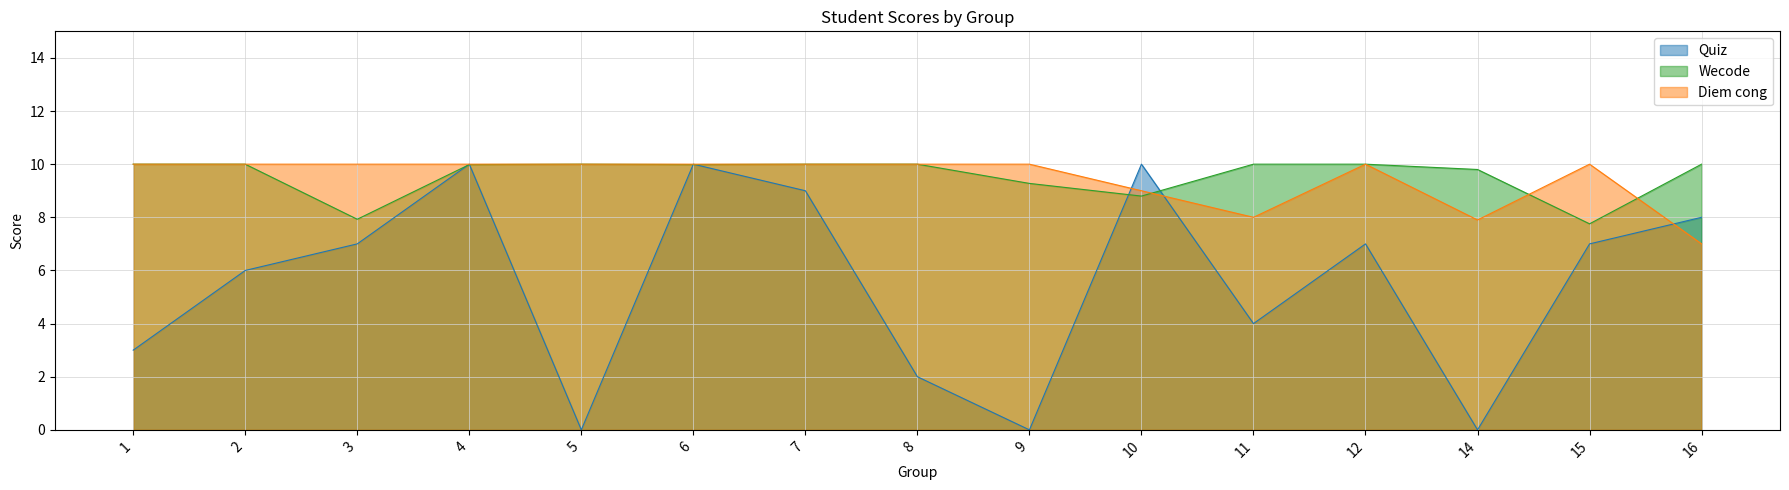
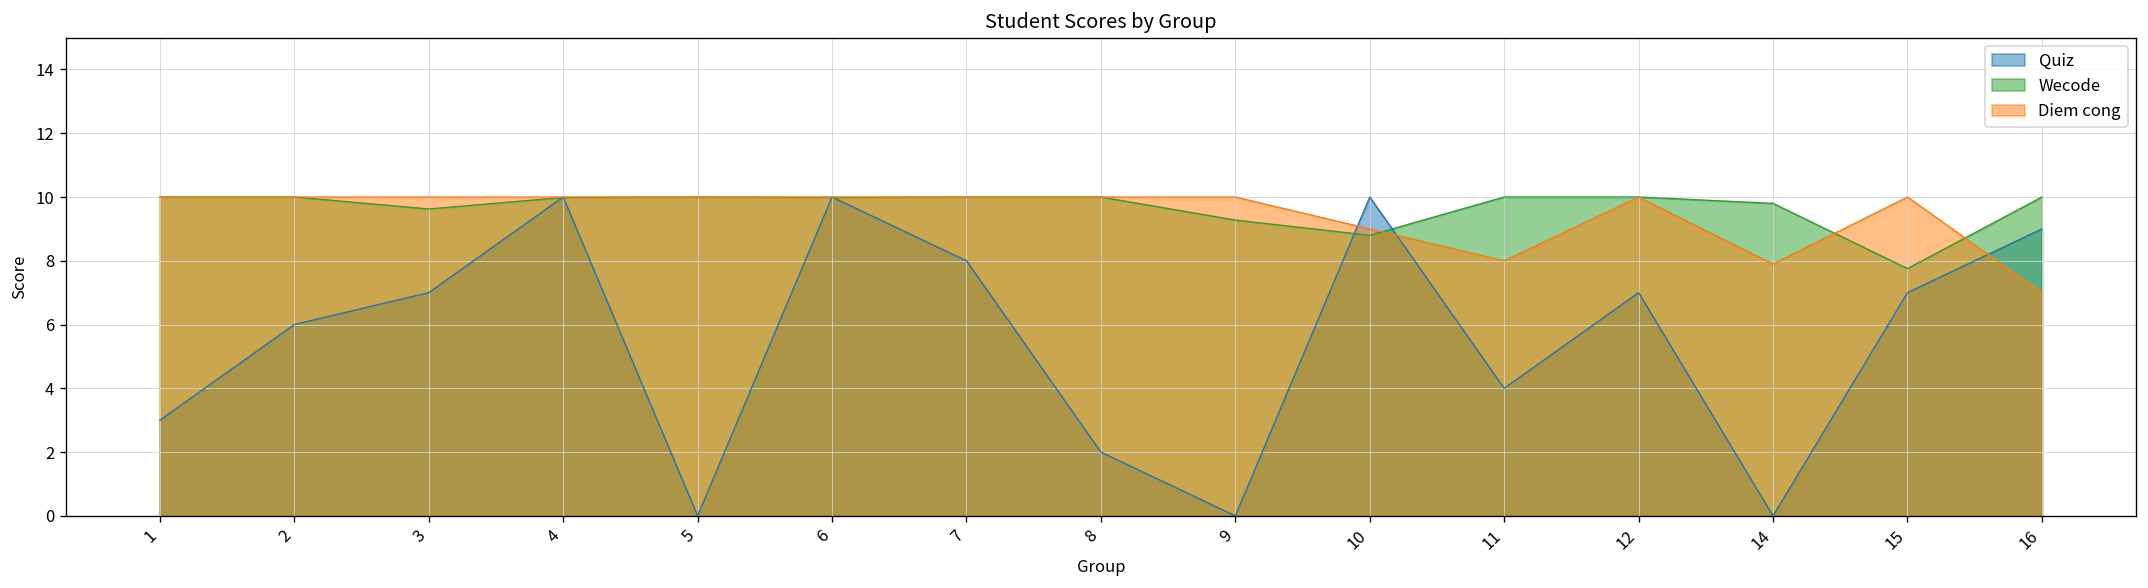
  {
    "Quiz": {
      "1": 3,
      "2": 6,
      "3": 7,
      "5": 0,
-     "7": 9,
+     "7": 8,
      "8": 2,
      "9": 0,
      "10": 10,
      "11": 4,
      "12": 7,
      "14": 0,
      "15": 7,
-     "16": 8
+     "16": 9
    },
    "Wecode": {
-     "3": 7.9,
+     "3": 9.6,
      "9": 9.3,
      "10": 8.8,
      "11": 10.0,
      "14": 9.8,
      "15": 7.8,
      "16": 10.0
    },
    "Diem cong": {
      "3": 10.0,
      "9": 10.0,
      "10": 9.0,
      "11": 8.0,
      "14": 7.9,
      "15": 10.0,
      "16": 7.0
    }
  }
